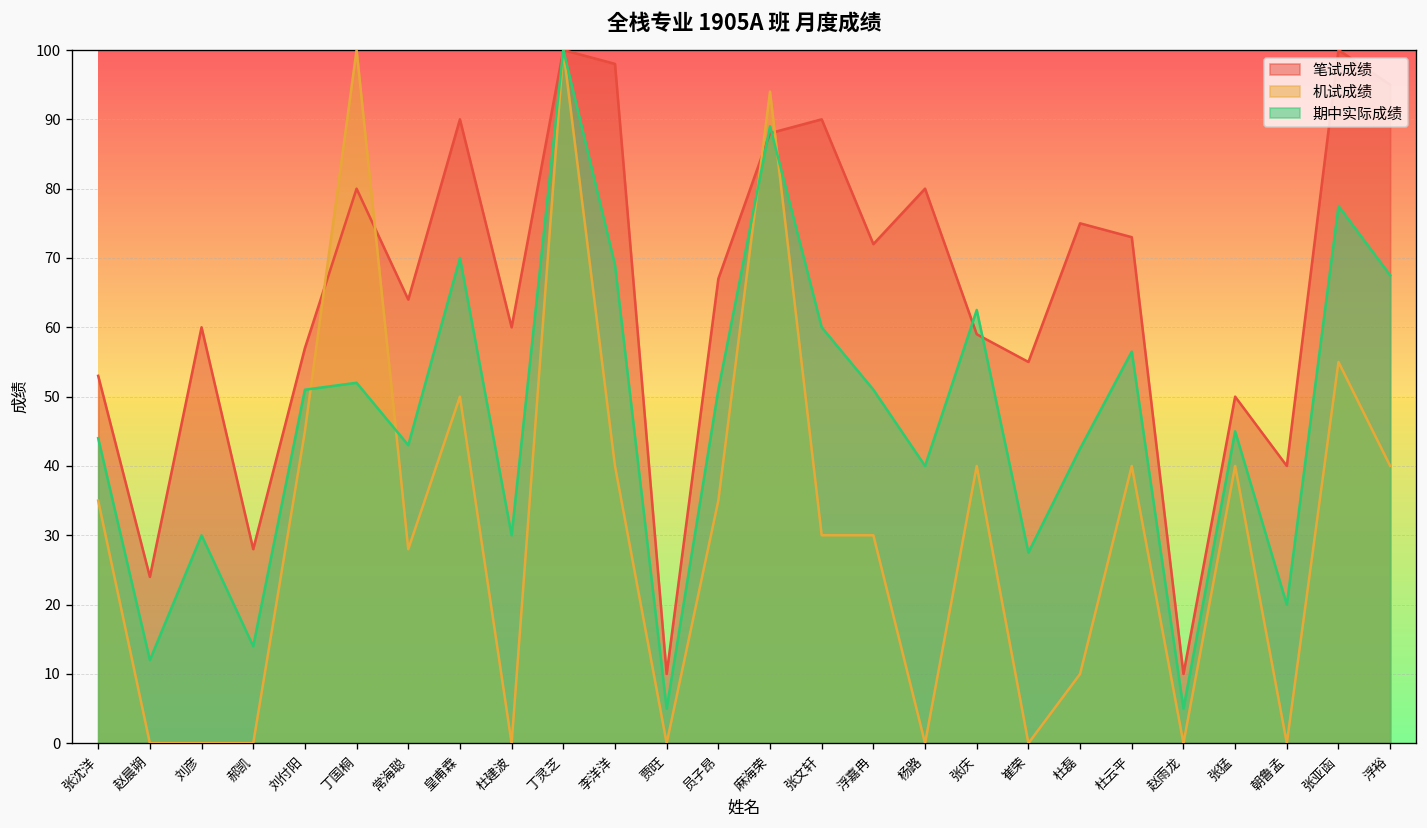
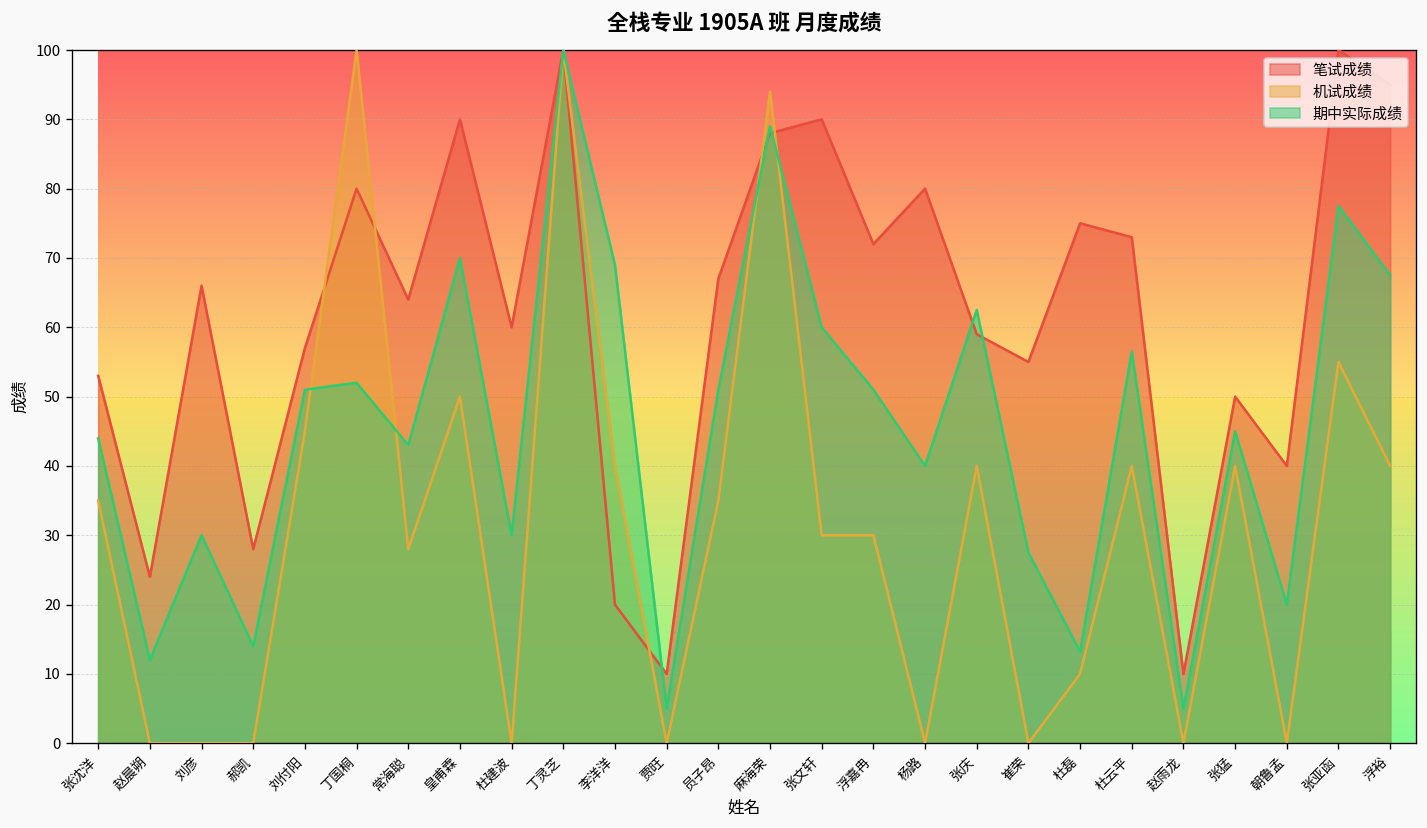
  {
    "笔试成绩": {
      "张沈洋": 53,
      "赵晨朔": 24,
-     "刘彦": 60,
+     "刘彦": 66,
      "郝凯": 28,
      "刘付阳": 57,
      "丁国桐": 80,
      "常海聪": 64,
      "皇甫霖": 90,
      "杜建波": 60,
-     "李洋洋": 98,
+     "李洋洋": 20,
      "贾旺": 10,
      "员子昂": 67,
      "麻海荣": 88,
      "张文轩": 90,
      "浮嘉冉": 72,
      "杨路": 80,
      "张庆": 59,
      "崔荣": 55,
      "杜磊": 75,
      "杜云平": 73,
      "赵雨龙": 10,
      "张猛": 50,
      "朝鲁孟": 40,
      "张亚函": 100
    },
    "机试成绩": {
      "张沈洋": 35,
      "赵晨朔": 0,
      "刘彦": 0,
      "郝凯": 0,
      "刘付阳": 45,
      "丁国桐": 100,
      "常海聪": 28,
      "皇甫霖": 50,
      "杜建波": 0,
      "李洋洋": 40,
      "贾旺": 0,
      "员子昂": 35,
      "麻海荣": 94,
      "张文轩": 30,
      "浮嘉冉": 30,
      "杨路": 0,
      "张庆": 40,
      "崔荣": 0,
      "杜磊": 10,
      "杜云平": 40,
      "赵雨龙": 0,
      "张猛": 40,
      "朝鲁孟": 0,
      "张亚函": 55,
      "浮裕": 40
    },
    "期中实际成绩": {
      "张沈洋": 44,
      "赵晨朔": 12,
      "刘彦": 30,
      "郝凯": 14,
      "刘付阳": 51,
      "丁国桐": 52,
      "常海聪": 43,
      "皇甫霖": 70,
      "杜建波": 30,
      "李洋洋": 69,
      "贾旺": 5,
      "员子昂": 51,
      "麻海荣": 89,
      "张文轩": 60,
      "浮嘉冉": 51,
      "杨路": 40,
      "张庆": 63,
      "崔荣": 28,
-     "杜磊": 43,
+     "杜磊": 13,
      "杜云平": 57,
      "赵雨龙": 5,
      "张猛": 45,
      "朝鲁孟": 20,
      "张亚函": 78,
      "浮裕": 68
    }
  }
